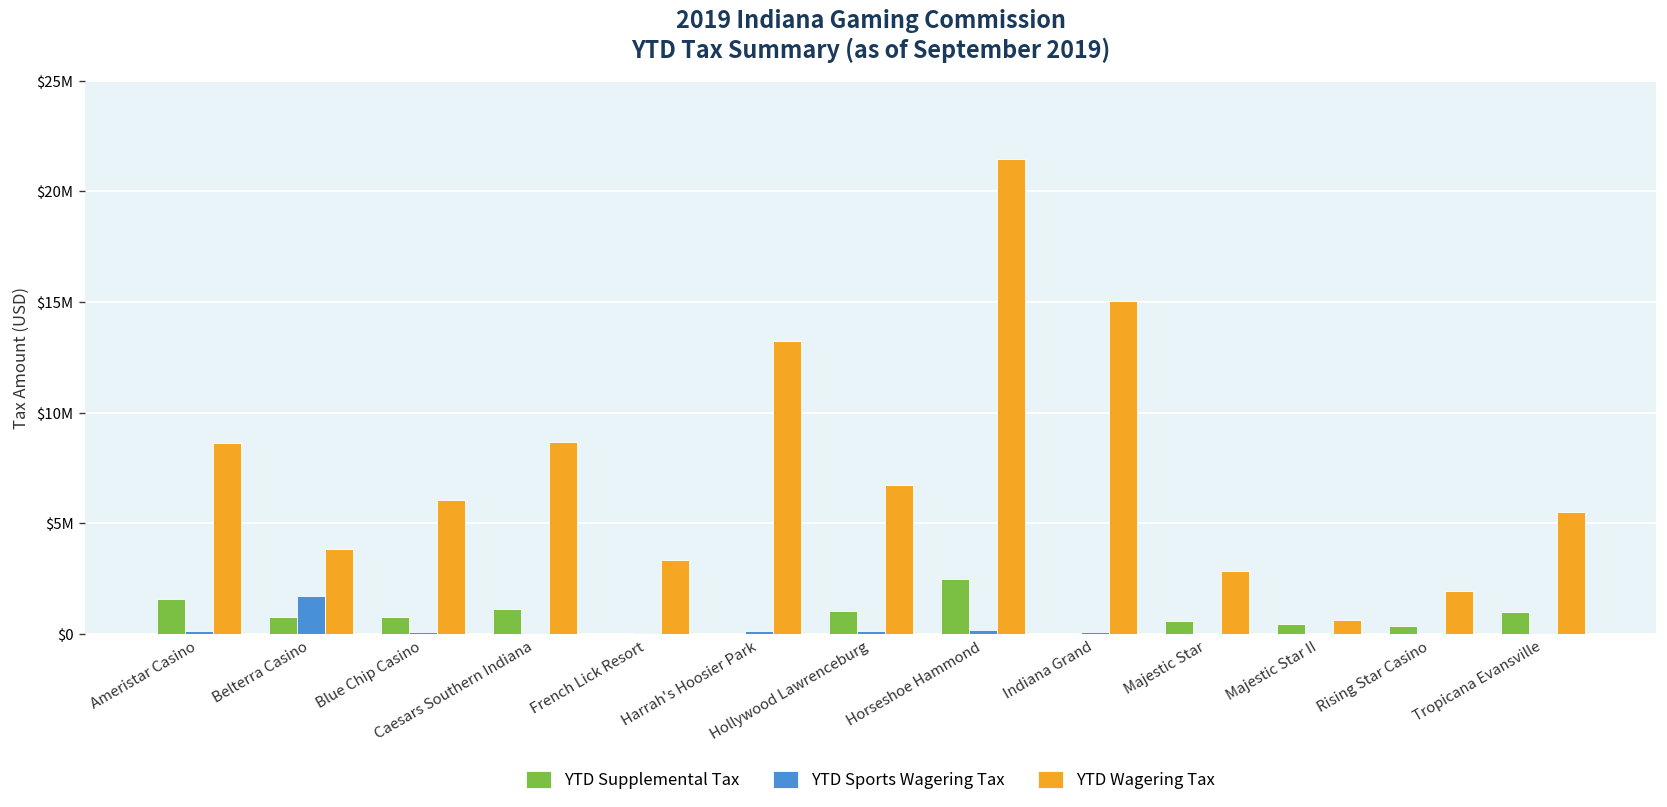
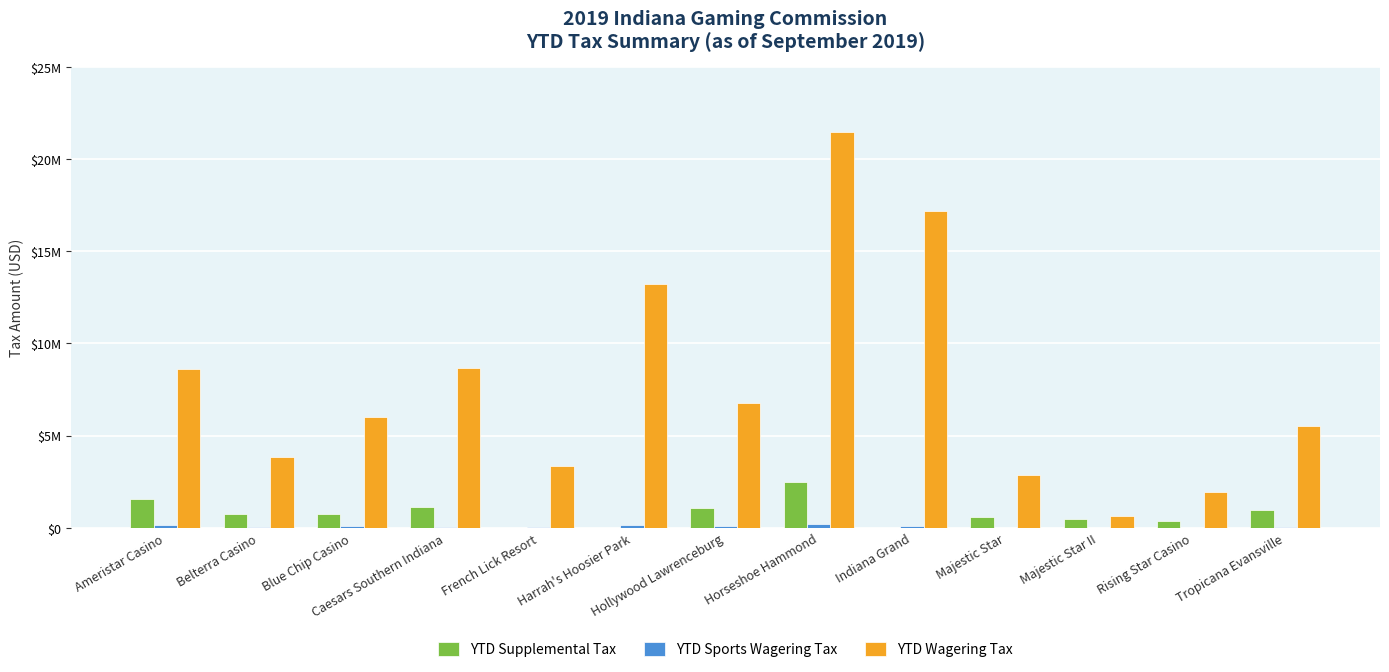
  {
    "YTD Supplemental Tax": {
      "Ameristar Casino": "$1600000",
      "Belterra Casino": "$800000",
      "Blue Chip Casino": "$800000",
      "Caesars Southern Indiana": "$1100000",
      "French Lick Resort": "$0",
      "Harrah's Hoosier Park": "$0",
      "Hollywood Lawrenceburg": "$1100000",
      "Horseshoe Hammond": "$2500000",
      "Indiana Grand": "$0",
      "Majestic Star": "$600000",
      "Majestic Star II": "$400000",
      "Rising Star Casino": "$400000",
      "Tropicana Evansville": "$1000000"
    },
    "YTD Sports Wagering Tax": {
-     "Belterra Casino": "$1700000",
+     "Belterra Casino": "$0",
      "Horseshoe Hammond": "$200000",
      "Majestic Star": "$0",
      "Majestic Star II": "$0",
      "Rising Star Casino": "$0"
    },
    "YTD Wagering Tax": {
      "Ameristar Casino": "$8600000",
      "Belterra Casino": "$3800000",
      "Blue Chip Casino": "$6000000",
      "Caesars Southern Indiana": "$8700000",
      "French Lick Resort": "$3300000",
      "Harrah's Hoosier Park": "$13200000",
      "Hollywood Lawrenceburg": "$6700000",
      "Horseshoe Hammond": "$21400000",
-     "Indiana Grand": "$15000000",
+     "Indiana Grand": "$17200000",
      "Majestic Star": "$2900000",
      "Majestic Star II": "$600000",
      "Rising Star Casino": "$2000000",
      "Tropicana Evansville": "$5500000"
    }
  }
